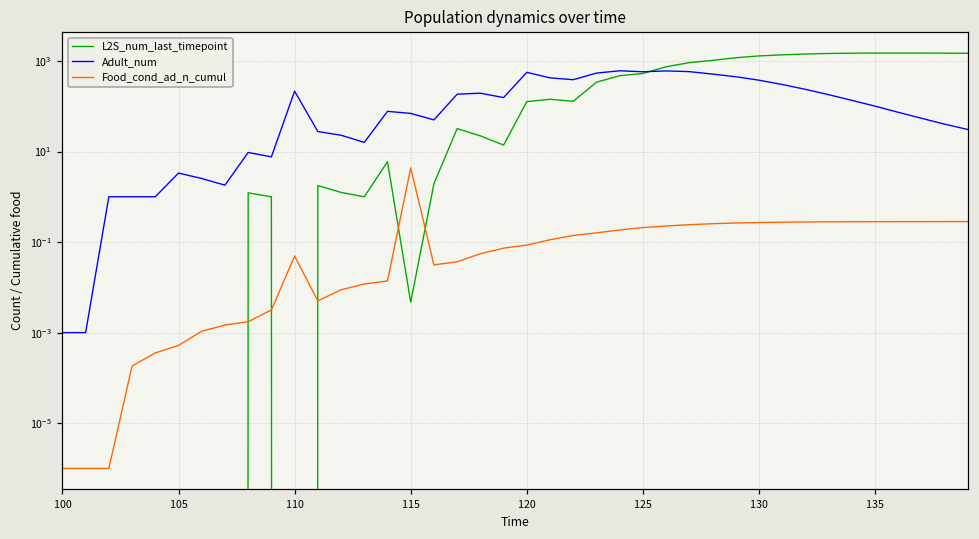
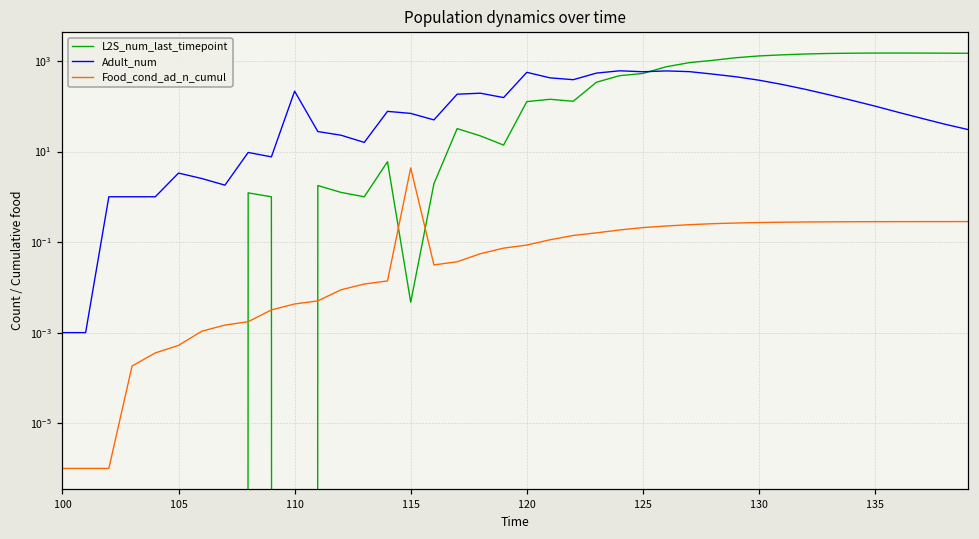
  {
    "L2S_num_last_timepoint": {
      "115": 0.005,
      "120": 130,
      "130": 1300,
      "135": 1500
    },
    "Adult_num": {
      "100": 0.001,
      "105": 3,
      "110": 200,
      "115": 70,
      "120": 600,
      "130": 400,
      "135": 100
    },
    "Food_cond_ad_n_cumul": {
      "100": 0.0000010,
      "105": 0.0005,
-     "110": 0.05,
+     "110": 0.004,
      "115": 4,
      "120": 0.09,
      "125": 0.2,
      "130": 0.3,
      "135": 0.3
    }
  }
